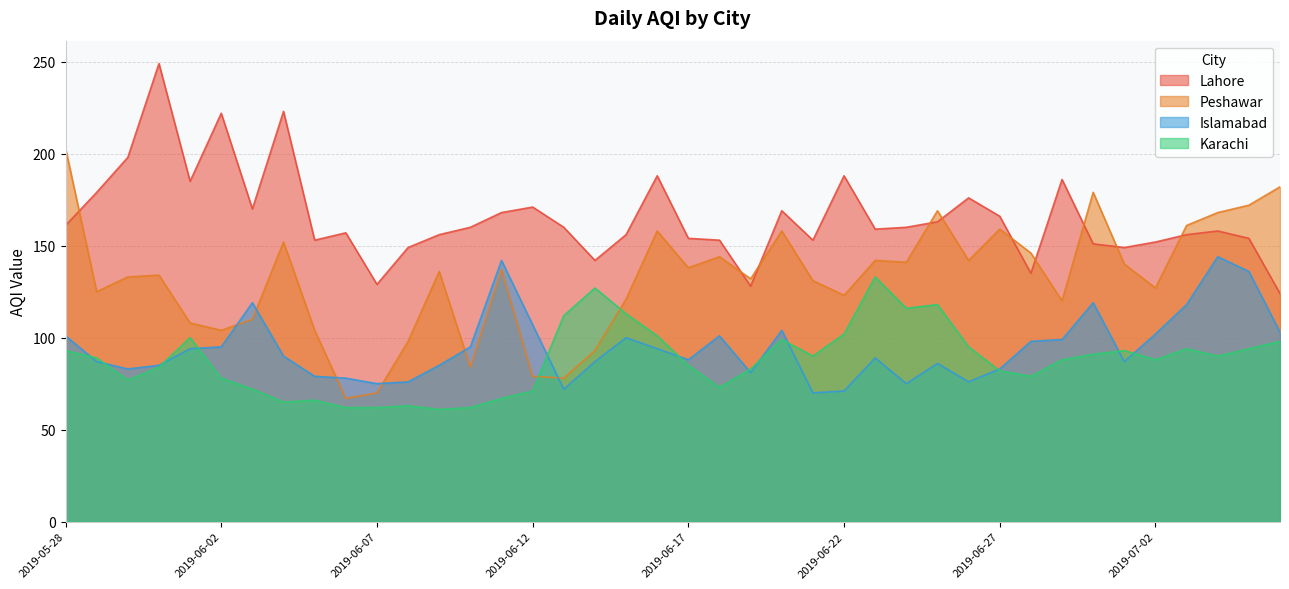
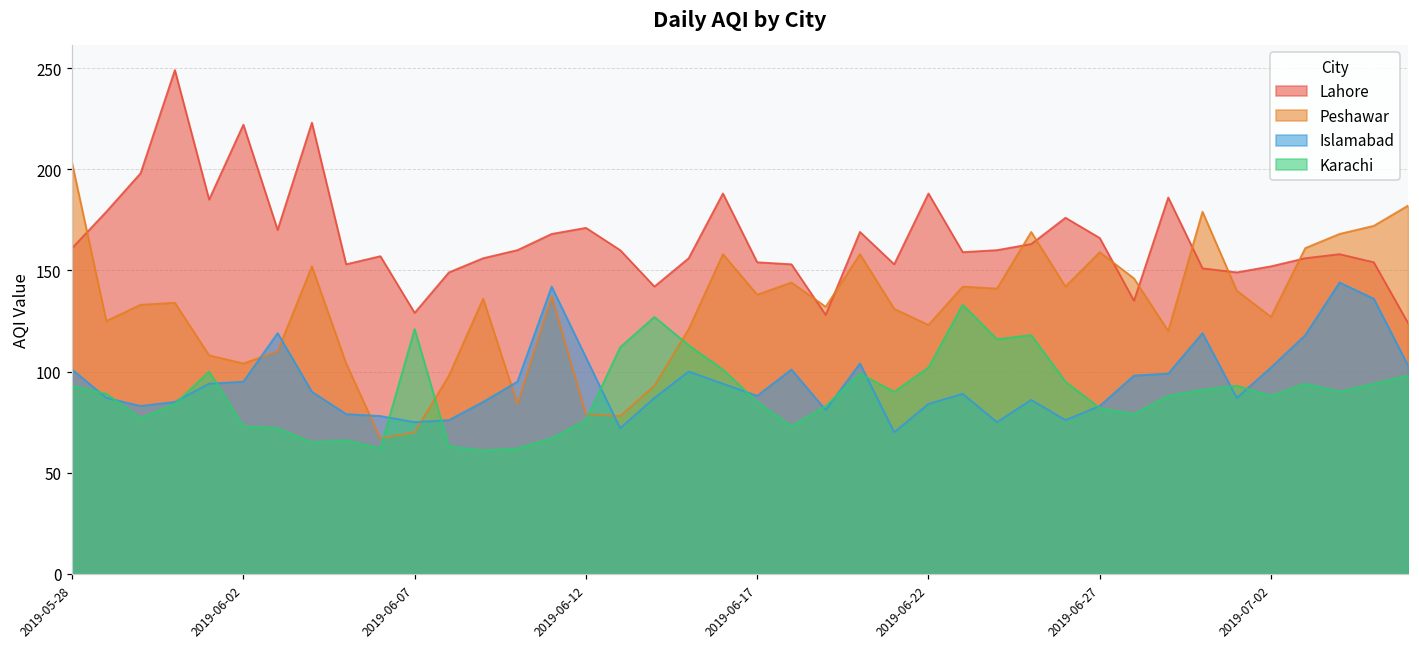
  {
    "Islamabad": {
      "2019-05-28": 101,
      "2019-06-02": 95,
      "2019-06-07": 75,
      "2019-06-12": 107,
      "2019-06-17": 88,
-     "2019-06-22": 71,
+     "2019-06-22": 84,
      "2019-07-02": 102
    },
    "Karachi": {
      "2019-05-28": 93,
-     "2019-06-02": 78,
-     "2019-06-07": 62,
-     "2019-06-12": 71,
+     "2019-06-02": 73,
+     "2019-06-07": 121,
+     "2019-06-12": 76,
      "2019-06-17": 85,
      "2019-06-22": 102,
      "2019-07-02": 88
    }
  }
